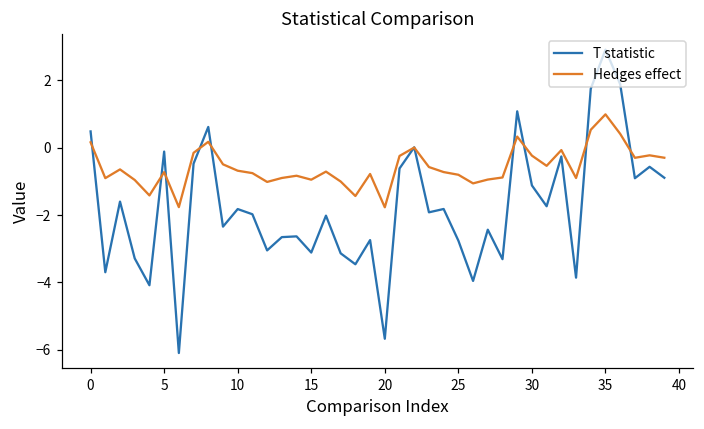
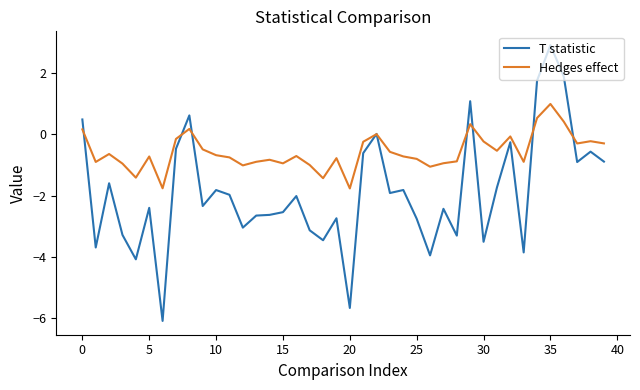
  {
    "T statistic": {
      "0": 0.5,
-     "5": -0.1,
+     "5": -2.4,
      "10": -1.8,
-     "15": -3.1,
+     "15": -2.5,
      "20": -5.7,
      "25": -2.8,
-     "30": -1.1
+     "30": -3.5
    },
    "Hedges effect": {
      "0": 0.2,
      "5": -0.7,
      "10": -0.7,
      "15": -1.0,
      "20": -1.8,
      "25": -0.8,
      "30": -0.2,
      "35": 1.0
    }
  }
